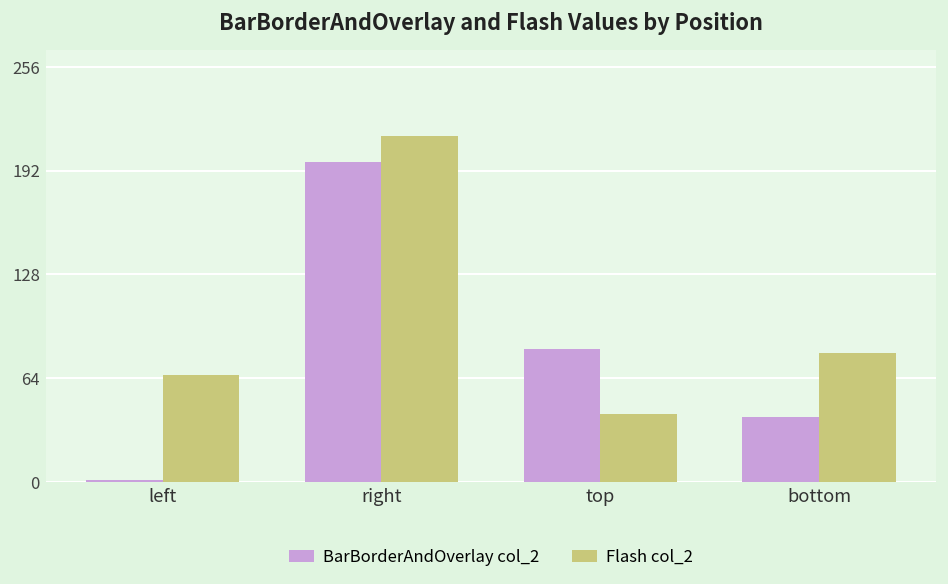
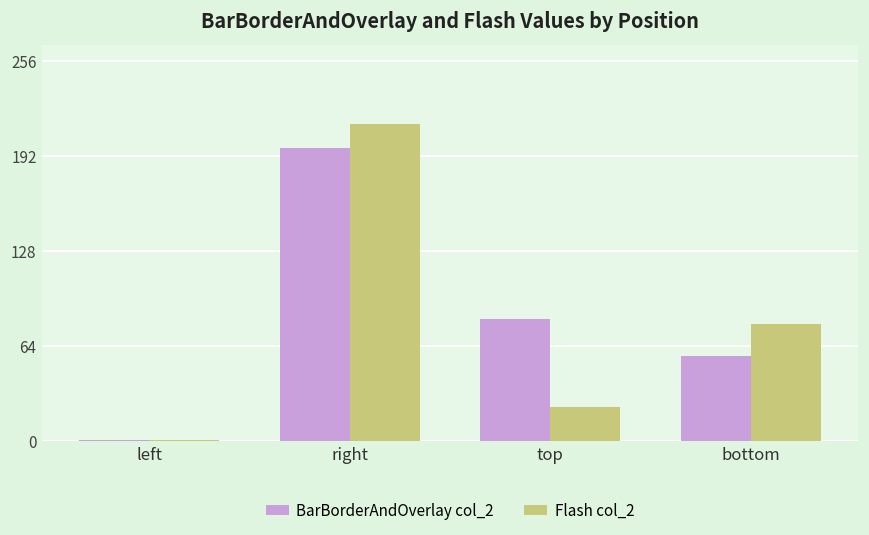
  {
    "BarBorderAndOverlay col_2": {
      "right": 197,
      "top": 82,
-     "bottom": 40
+     "bottom": 57
    },
    "Flash col_2": {
-     "left": 66,
+     "left": 1,
      "right": 213,
-     "top": 42,
+     "top": 23,
      "bottom": 79
    }
  }
